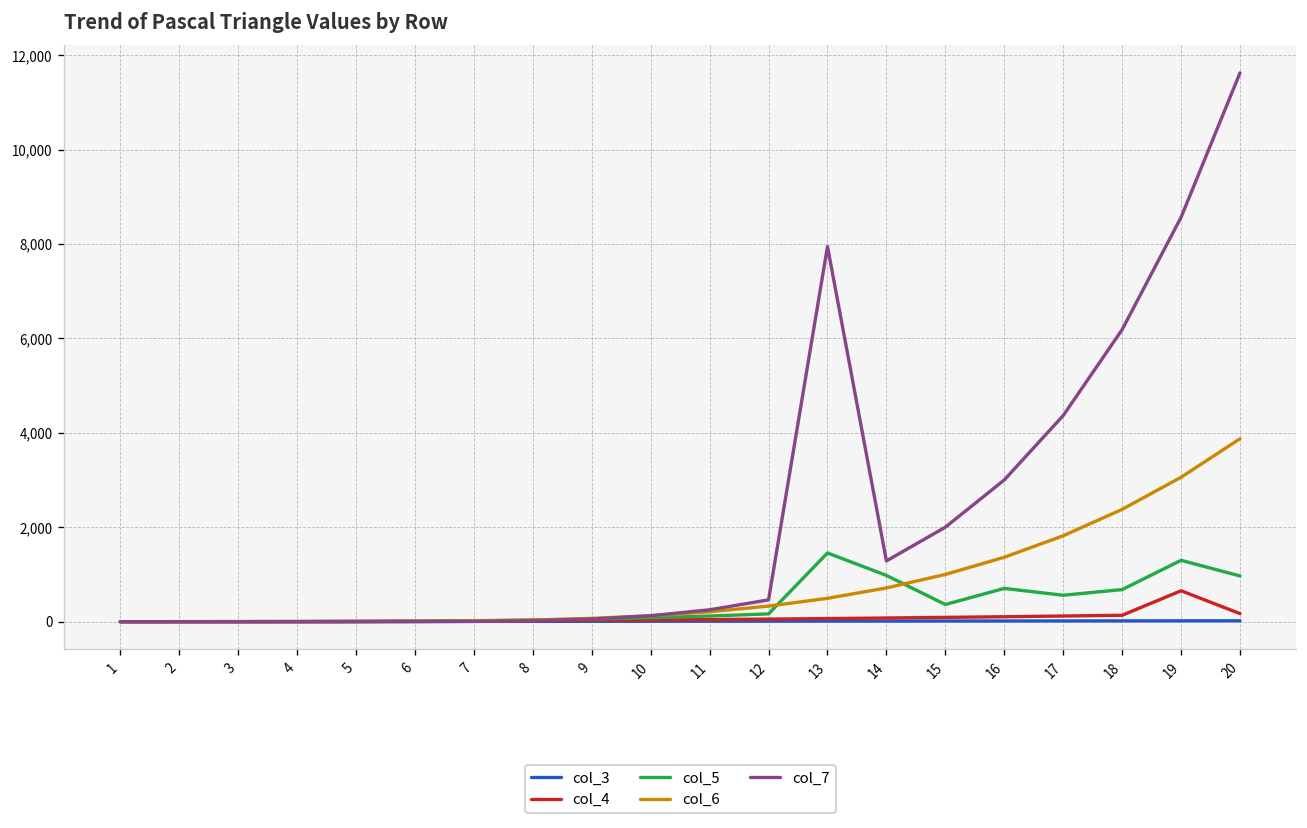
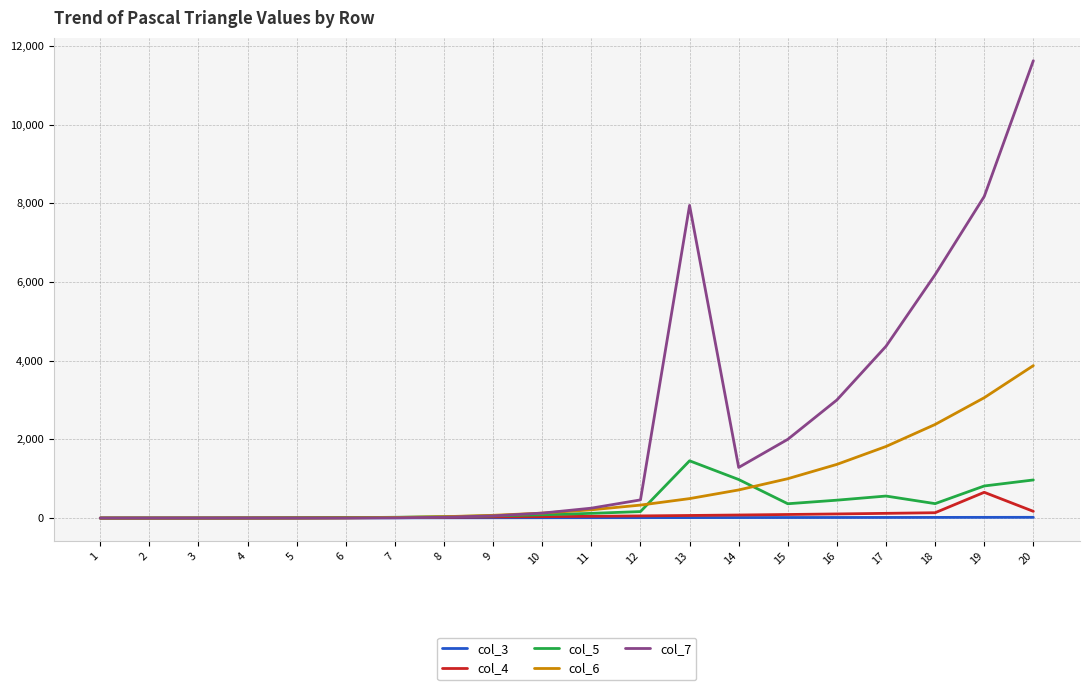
  {
    "col_3": {
      "15": "0",
      "16": "0",
      "17": "0",
      "18": "0",
      "19": "0",
      "20": "0"
    },
    "col_4": {
      "15": "100",
      "16": "100",
      "17": "100",
      "18": "100",
      "19": "700",
      "20": "200"
    },
    "col_5": {
      "11": "100",
      "12": "200",
      "13": "1,500",
      "14": "1,000",
      "15": "400",
-     "16": "700",
+     "16": "500",
      "17": "600",
-     "18": "700",
-     "19": "1,300",
+     "18": "400",
+     "19": "800",
      "20": "1,000"
    },
    "col_6": {
      "12": "300",
      "13": "500",
      "14": "700",
      "15": "1,000",
      "16": "1,400",
      "17": "1,800",
      "18": "2,400",
      "19": "3,100",
      "20": "3,900"
    },
    "col_7": {
      "12": "500",
      "13": "7,900",
      "14": "1,300",
      "15": "2,000",
      "16": "3,000",
      "17": "4,400",
      "18": "6,200",
-     "19": "8,600",
+     "19": "8,200",
      "20": "11,600"
    }
  }
